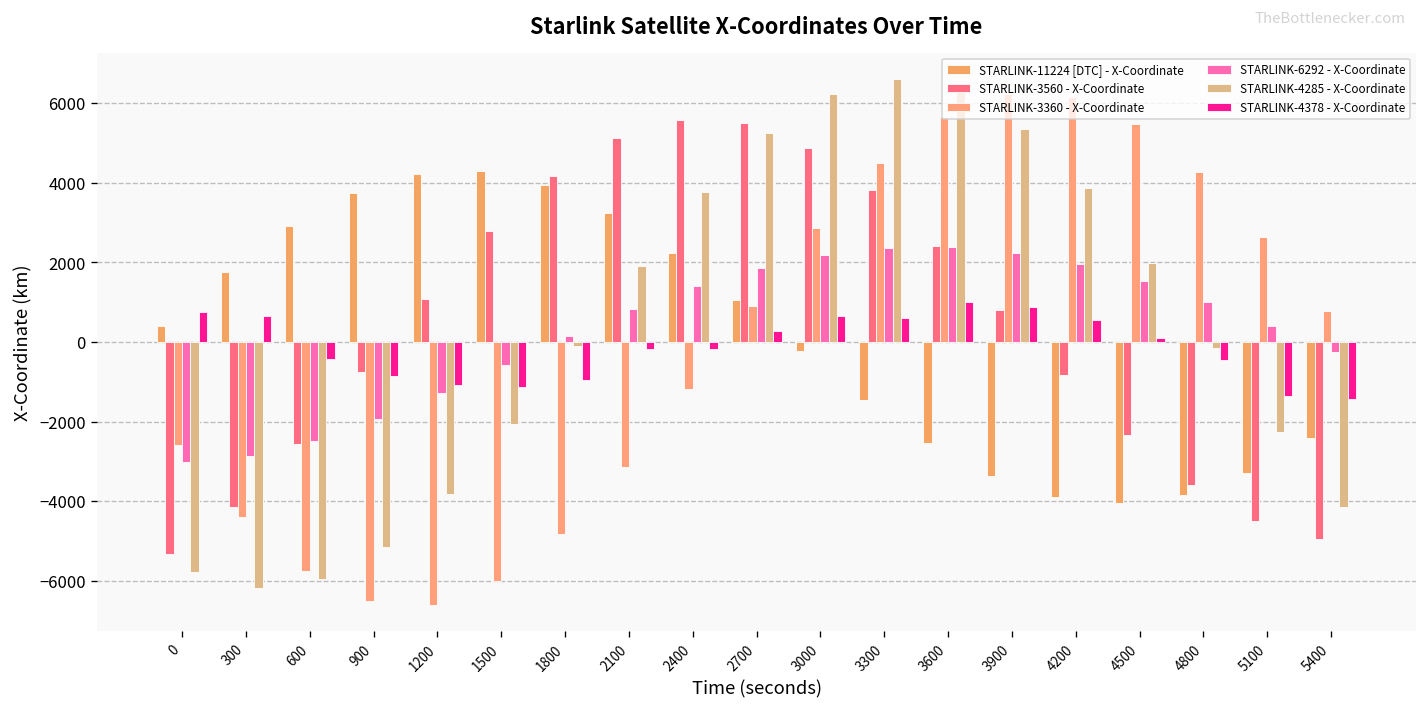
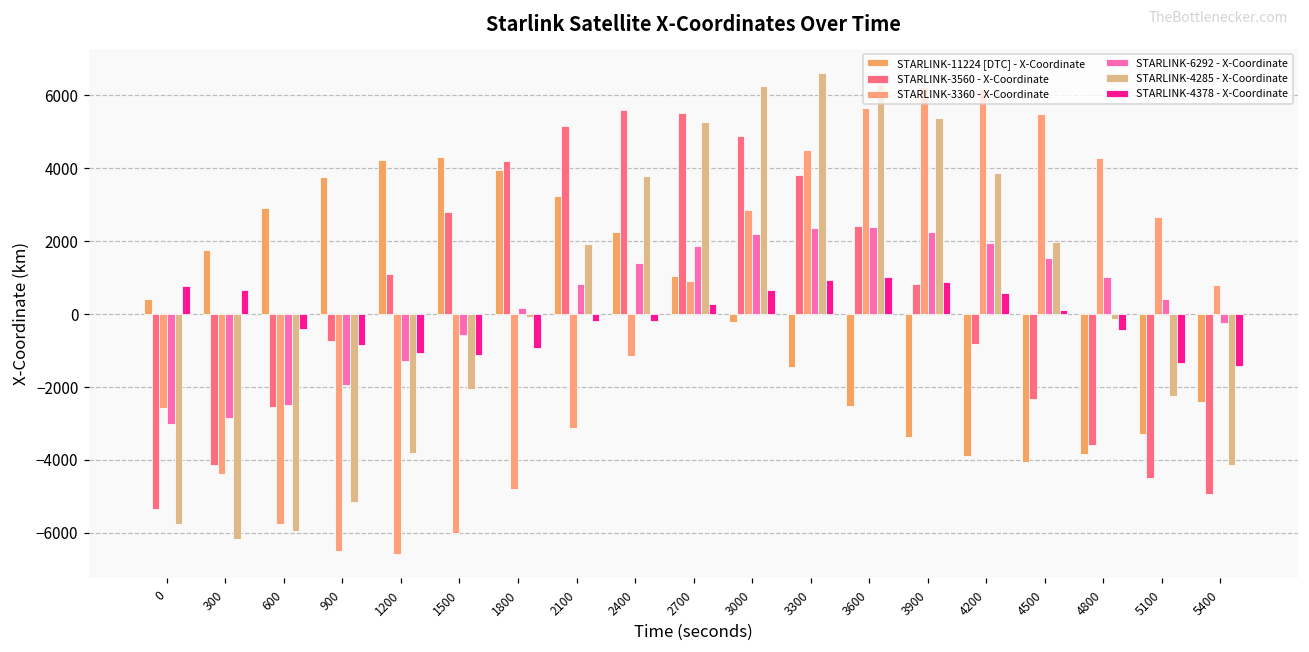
  {
    "STARLINK-4378 - X-Coordinate": {
      "0": 800,
      "300": 600,
      "600": -400,
      "900": -800,
      "1200": -1100,
      "1500": -1100,
      "1800": -900,
      "2100": -200,
      "2400": -200,
      "2700": 300,
      "3000": 700,
-     "3300": 600,
+     "3300": 900,
      "3600": 1000,
      "3900": 900,
      "4200": 600,
      "4500": 100,
      "4800": -500,
      "5100": -1400,
      "5400": -1400
    }
  }
